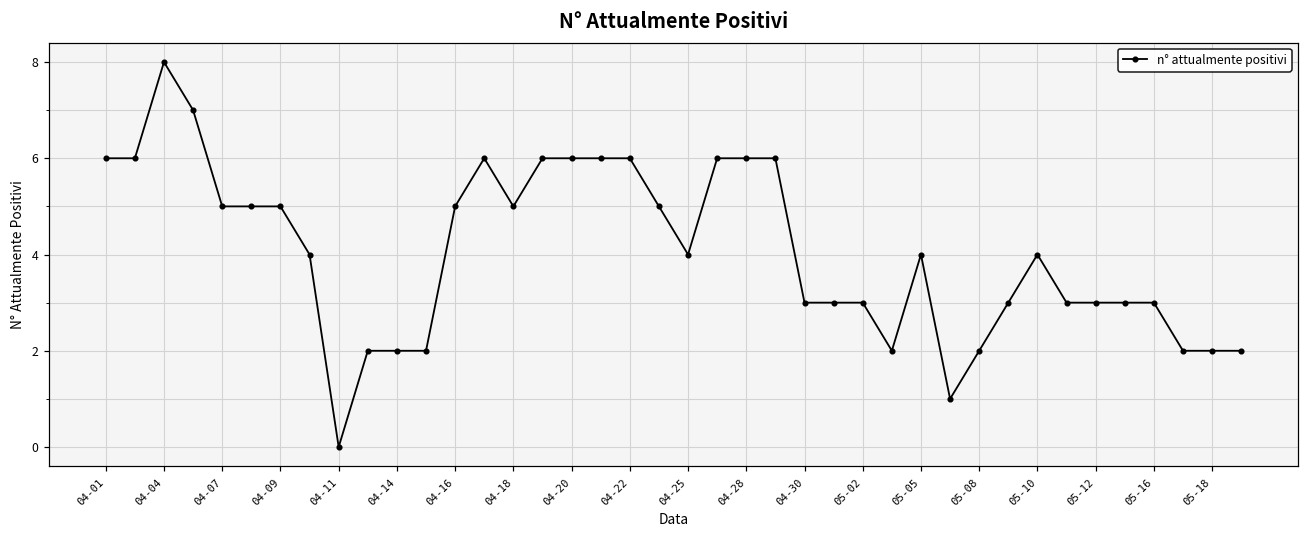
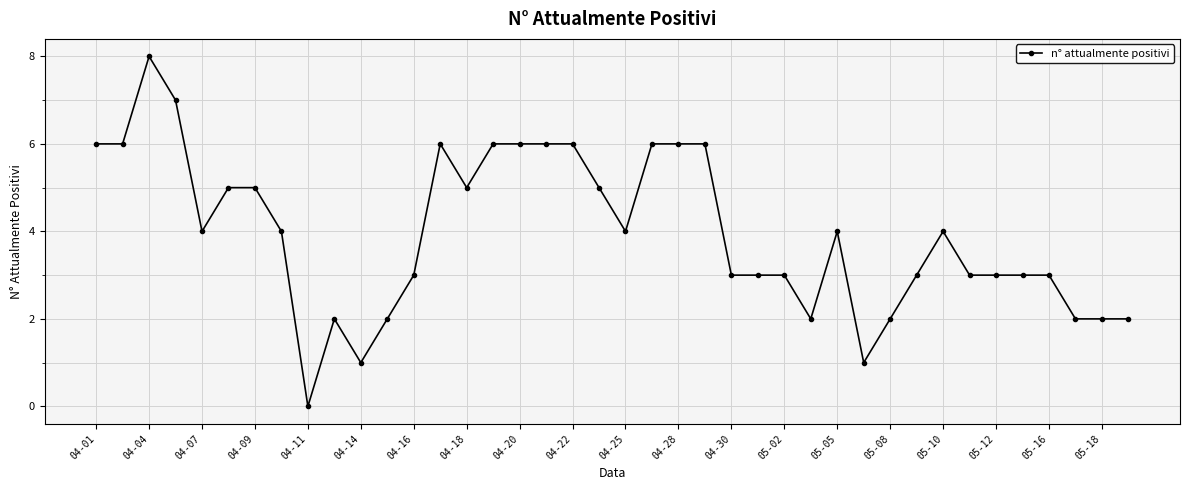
  {
    "04-01": 6,
    "04-04": 8,
-   "04-07": 5,
+   "04-07": 4,
    "04-09": 5,
    "04-11": 0,
-   "04-14": 2,
-   "04-16": 5,
+   "04-14": 1,
+   "04-16": 3,
    "04-18": 5,
    "04-20": 6,
    "04-22": 6,
    "04-25": 4,
    "04-28": 6,
    "04-30": 3,
    "05-02": 3,
    "05-05": 4,
    "05-08": 2,
    "05-10": 4,
    "05-12": 3,
    "05-16": 3,
    "05-18": 2
  }
